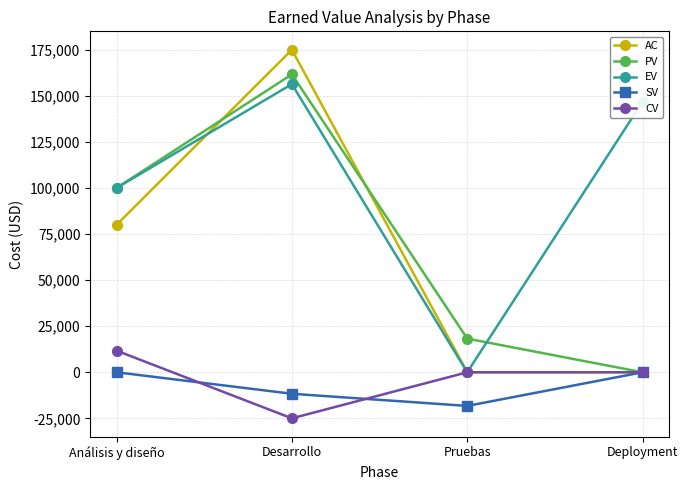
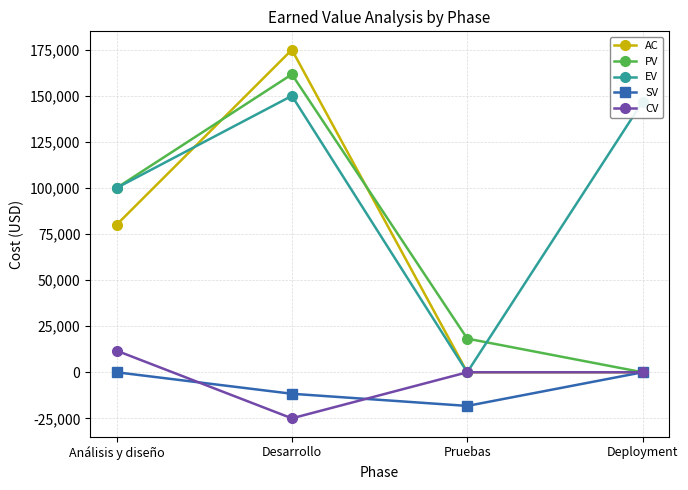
  {
    "AC": {
      "Análisis y diseño": "80,000",
      "Desarrollo": "175,000"
    },
    "PV": {
      "Desarrollo": "162,000",
      "Pruebas": "18,000"
    },
    "EV": {
-     "Desarrollo": "156,000"
+     "Desarrollo": "150,000"
    },
    "SV": {
      "Análisis y diseño": "0",
      "Desarrollo": "-12,000",
      "Pruebas": "-18,000"
    },
    "CV": {
      "Análisis y diseño": "12,000",
      "Desarrollo": "-25,000"
    }
  }
